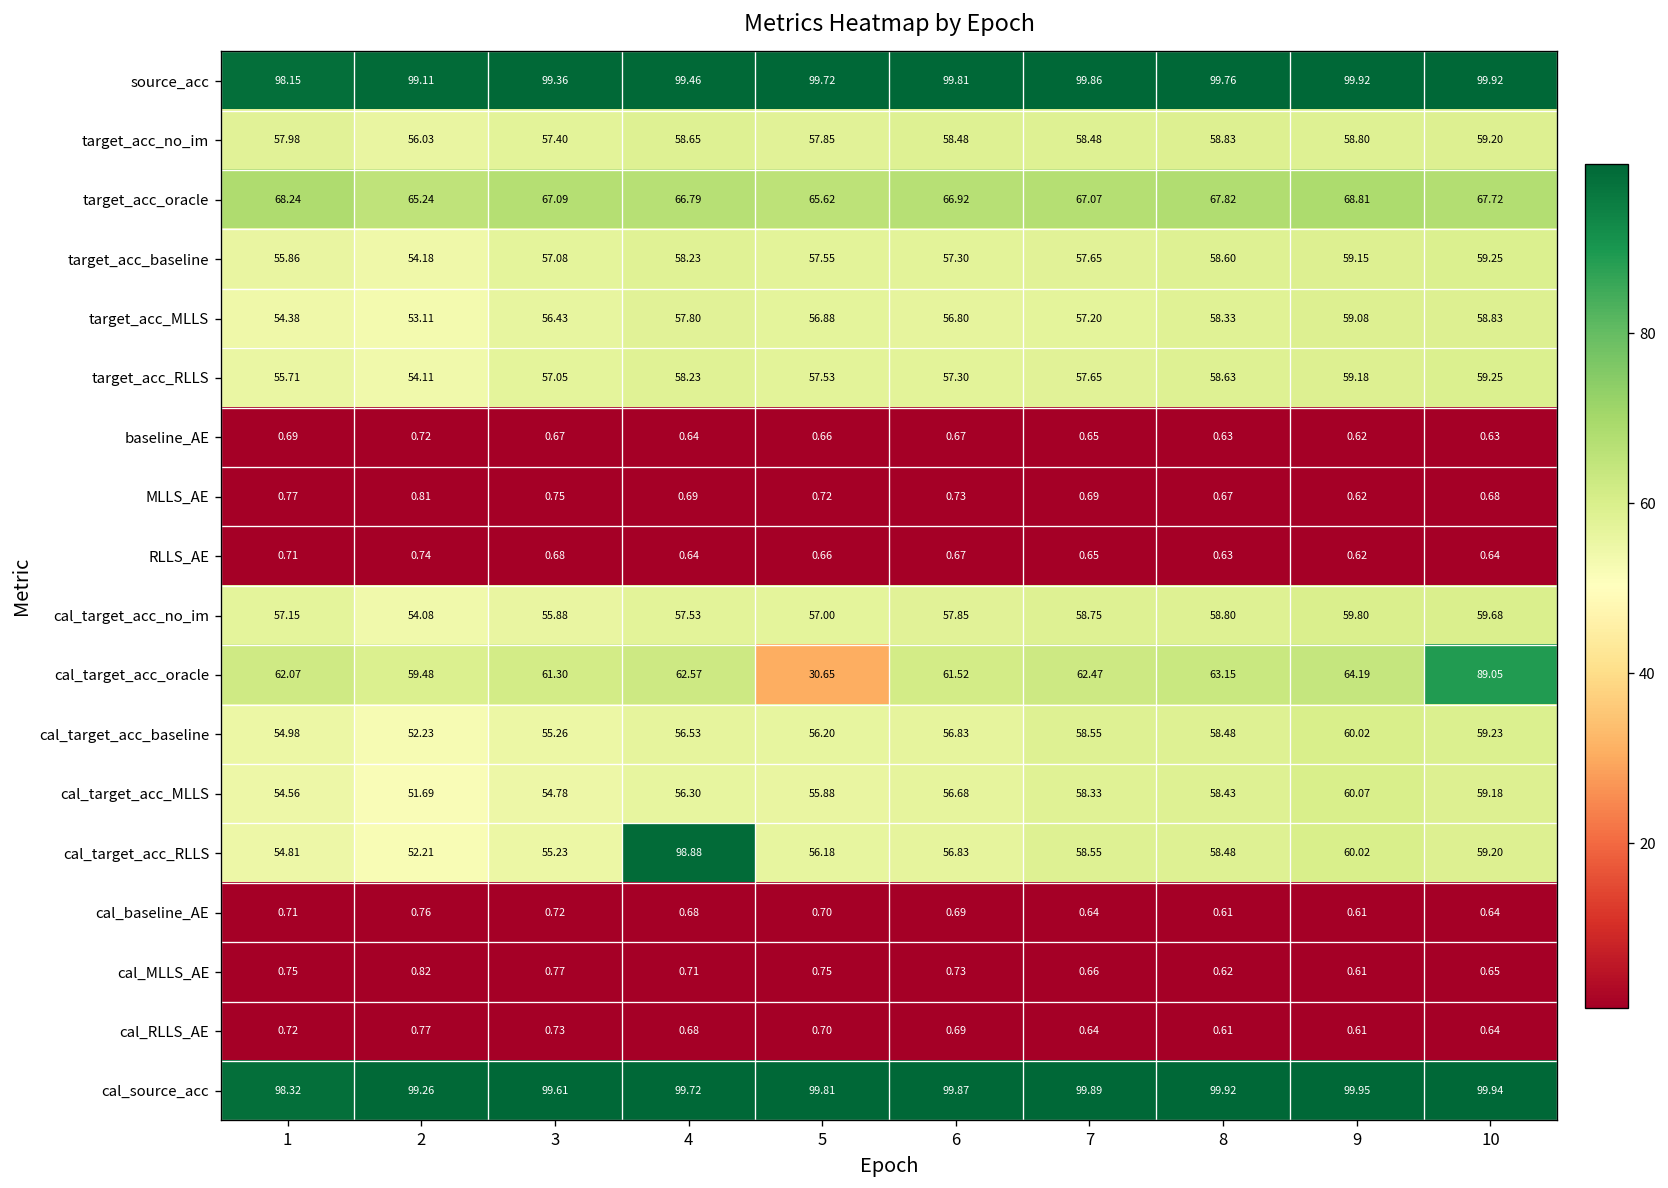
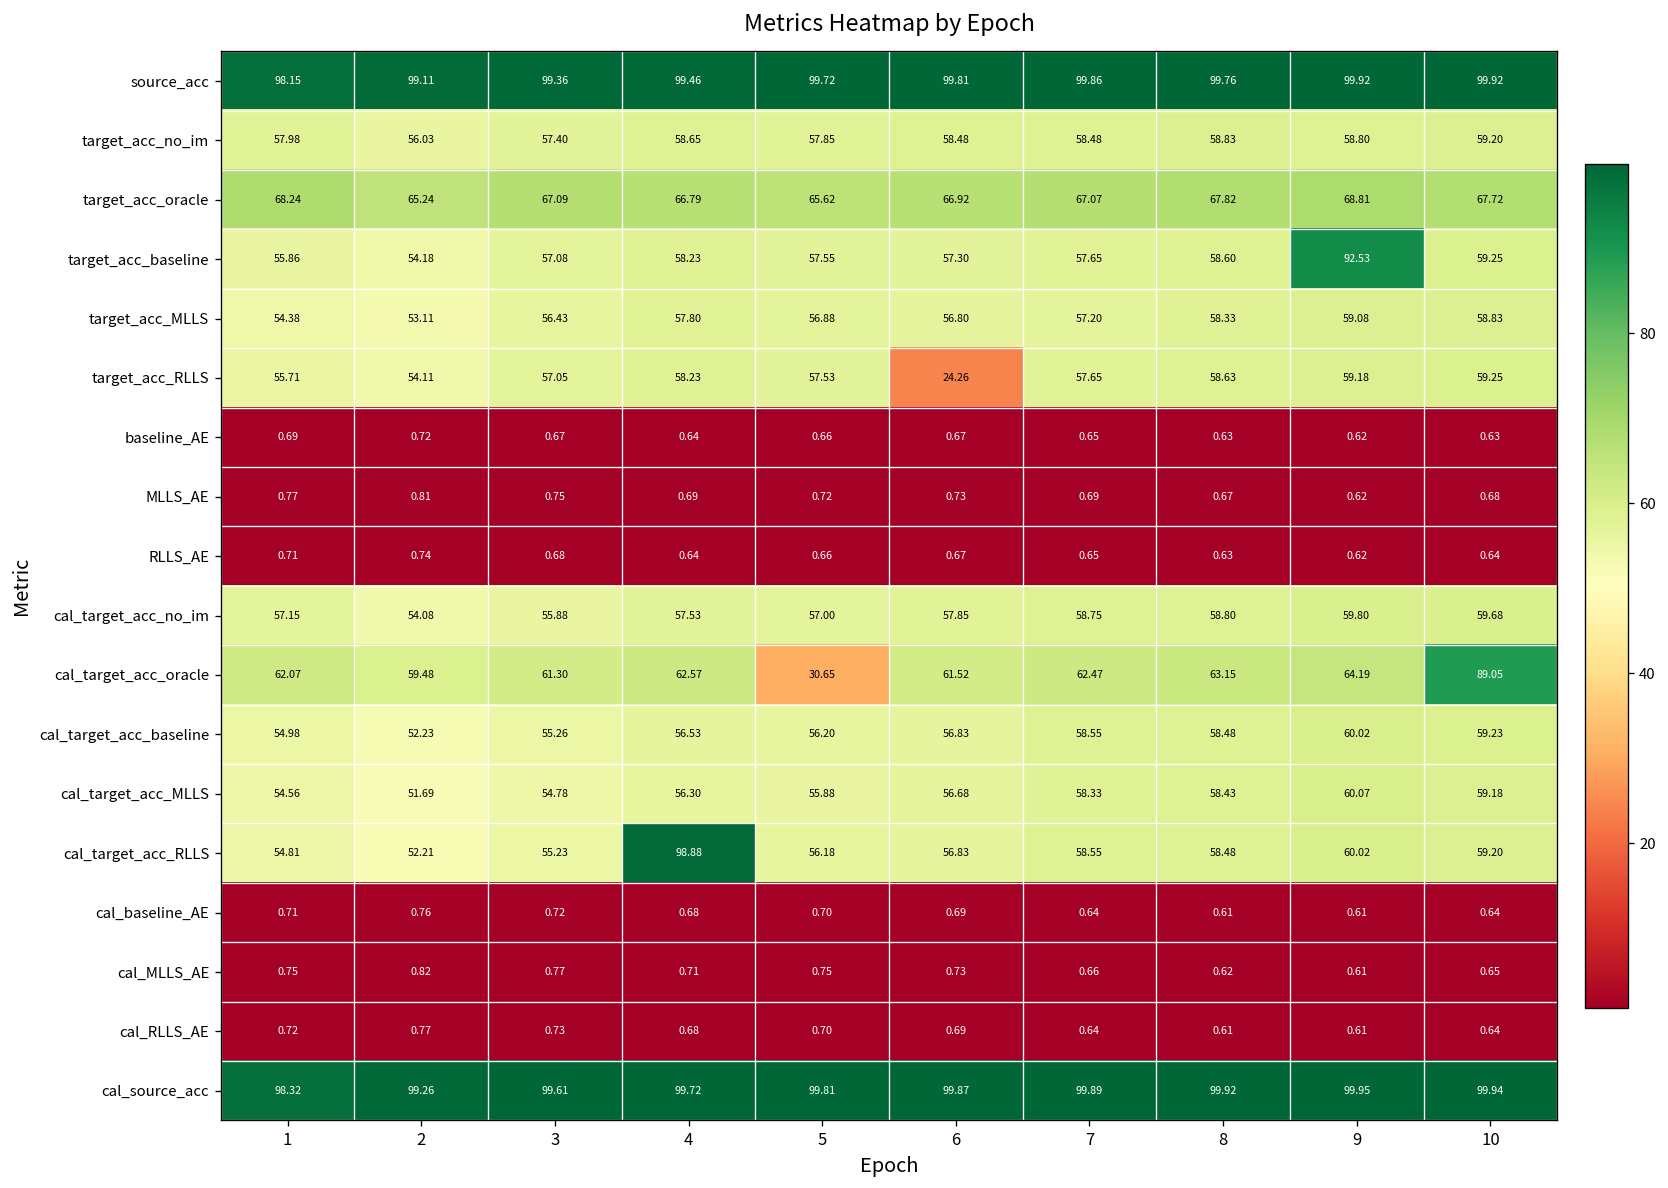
  {
    "source_acc": {
      "1": 98.15,
      "2": 99.11,
      "3": 99.36,
      "4": 99.46,
      "5": 99.72,
      "6": 99.81,
      "7": 99.86,
      "8": 99.76,
      "9": 99.92,
      "10": 99.92
    },
    "target_acc_no_im": {
      "1": 57.98,
      "2": 56.03,
      "3": 57.40,
      "4": 58.65,
      "5": 57.85,
      "6": 58.48,
      "7": 58.48,
      "8": 58.83,
      "9": 58.80,
      "10": 59.20
    },
    "target_acc_oracle": {
      "1": 68.24,
      "2": 65.24,
      "3": 67.09,
      "4": 66.79,
      "5": 65.62,
      "6": 66.92,
      "7": 67.07,
      "8": 67.82,
      "9": 68.81,
      "10": 67.72
    },
    "target_acc_baseline": {
      "1": 55.86,
      "2": 54.18,
      "3": 57.08,
      "4": 58.23,
      "5": 57.55,
      "6": 57.30,
      "7": 57.65,
      "8": 58.60,
-     "9": 59.15,
+     "9": 92.53,
      "10": 59.25
    },
    "target_acc_MLLS": {
      "1": 54.38,
      "2": 53.11,
      "3": 56.43,
      "4": 57.80,
      "5": 56.88,
      "6": 56.80,
      "7": 57.20,
      "8": 58.33,
      "9": 59.08,
      "10": 58.83
    },
    "target_acc_RLLS": {
      "1": 55.71,
      "2": 54.11,
      "3": 57.05,
      "4": 58.23,
      "5": 57.53,
-     "6": 57.30,
+     "6": 24.26,
      "7": 57.65,
      "8": 58.63,
      "9": 59.18,
      "10": 59.25
    },
    "baseline_AE": {
      "1": 0.69,
      "2": 0.72,
      "3": 0.67,
      "4": 0.64,
      "5": 0.66,
      "6": 0.67,
      "7": 0.65,
      "8": 0.63,
      "9": 0.62,
      "10": 0.63
    },
    "MLLS_AE": {
      "1": 0.77,
      "2": 0.81,
      "3": 0.75,
      "4": 0.69,
      "5": 0.72,
      "6": 0.73,
      "7": 0.69,
      "8": 0.67,
      "9": 0.62,
      "10": 0.68
    },
    "RLLS_AE": {
      "1": 0.71,
      "2": 0.74,
      "3": 0.68,
      "4": 0.64,
      "5": 0.66,
      "6": 0.67,
      "7": 0.65,
      "8": 0.63,
      "9": 0.62,
      "10": 0.64
    },
    "cal_target_acc_no_im": {
      "1": 57.15,
      "2": 54.08,
      "3": 55.88,
      "4": 57.53,
      "5": 57.00,
      "6": 57.85,
      "7": 58.75,
      "8": 58.80,
      "9": 59.80,
      "10": 59.68
    },
    "cal_target_acc_oracle": {
      "1": 62.07,
      "2": 59.48,
      "3": 61.30,
      "4": 62.57,
      "5": 30.65,
      "6": 61.52,
      "7": 62.47,
      "8": 63.15,
      "9": 64.19,
      "10": 89.05
    },
    "cal_target_acc_baseline": {
      "1": 54.98,
      "2": 52.23,
      "3": 55.26,
      "4": 56.53,
      "5": 56.20,
      "6": 56.83,
      "7": 58.55,
      "8": 58.48,
      "9": 60.02,
      "10": 59.23
    },
    "cal_target_acc_MLLS": {
      "1": 54.56,
      "2": 51.69,
      "3": 54.78,
      "4": 56.30,
      "5": 55.88,
      "6": 56.68,
      "7": 58.33,
      "8": 58.43,
      "9": 60.07,
      "10": 59.18
    },
    "cal_target_acc_RLLS": {
      "1": 54.81,
      "2": 52.21,
      "3": 55.23,
      "4": 98.88,
      "5": 56.18,
      "6": 56.83,
      "7": 58.55,
      "8": 58.48,
      "9": 60.02,
      "10": 59.20
    },
    "cal_baseline_AE": {
      "1": 0.71,
      "2": 0.76,
      "3": 0.72,
      "4": 0.68,
      "5": 0.70,
      "6": 0.69,
      "7": 0.64,
      "8": 0.61,
      "9": 0.61,
      "10": 0.64
    },
    "cal_MLLS_AE": {
      "1": 0.75,
      "2": 0.82,
      "3": 0.77,
      "4": 0.71,
      "5": 0.75,
      "6": 0.73,
      "7": 0.66,
      "8": 0.62,
      "9": 0.61,
      "10": 0.65
    },
    "cal_RLLS_AE": {
      "1": 0.72,
      "2": 0.77,
      "3": 0.73,
      "4": 0.68,
      "5": 0.70,
      "6": 0.69,
      "7": 0.64,
      "8": 0.61,
      "9": 0.61,
      "10": 0.64
    },
    "cal_source_acc": {
      "1": 98.32,
      "2": 99.26,
      "3": 99.61,
      "4": 99.72,
      "5": 99.81,
      "6": 99.87,
      "7": 99.89,
      "8": 99.92,
      "9": 99.95,
      "10": 99.94
    }
  }
